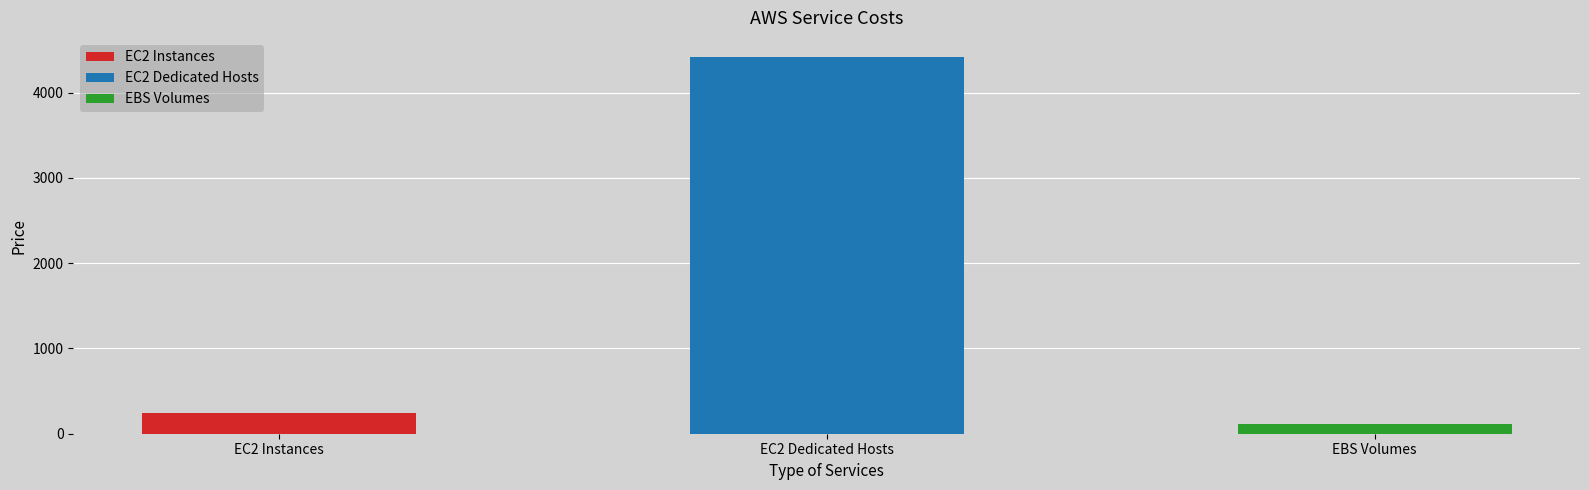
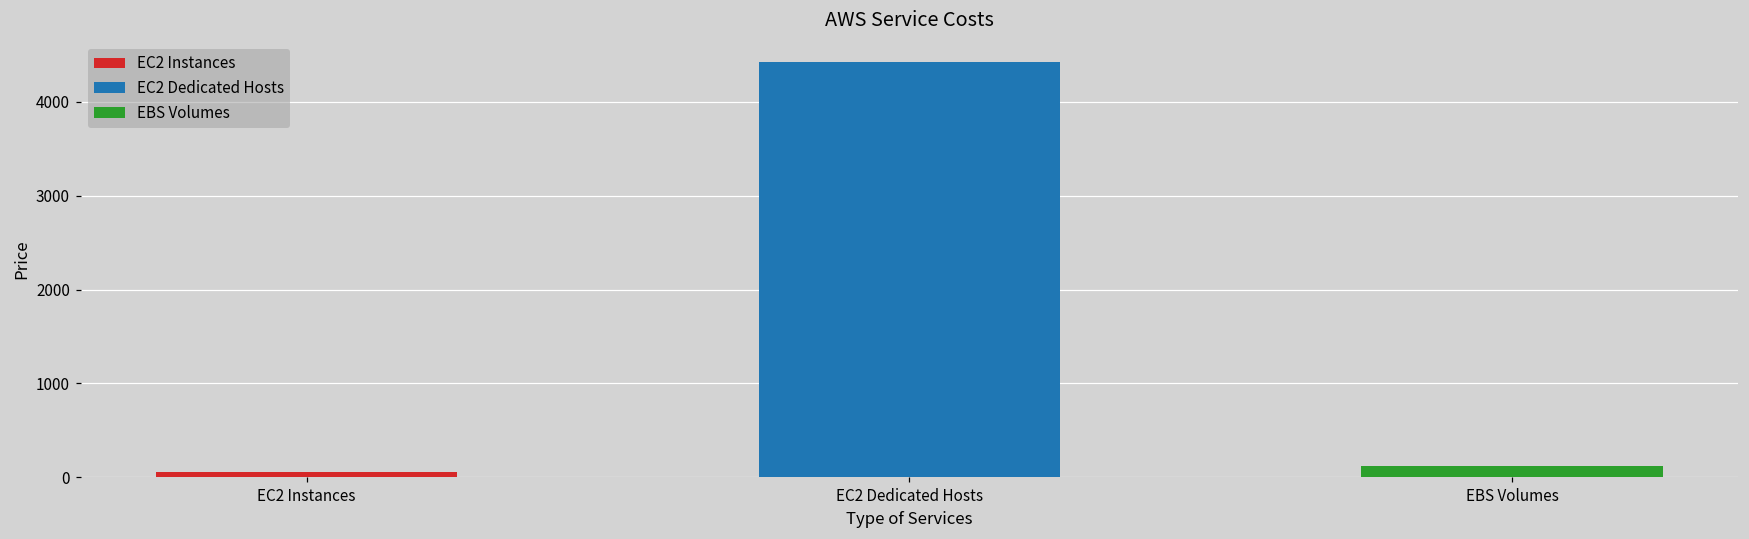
  {
-   "EC2 Instances": 200,
+   "EC2 Instances": 100,
    "EC2 Dedicated Hosts": 4400,
    "EBS Volumes": 100
  }
